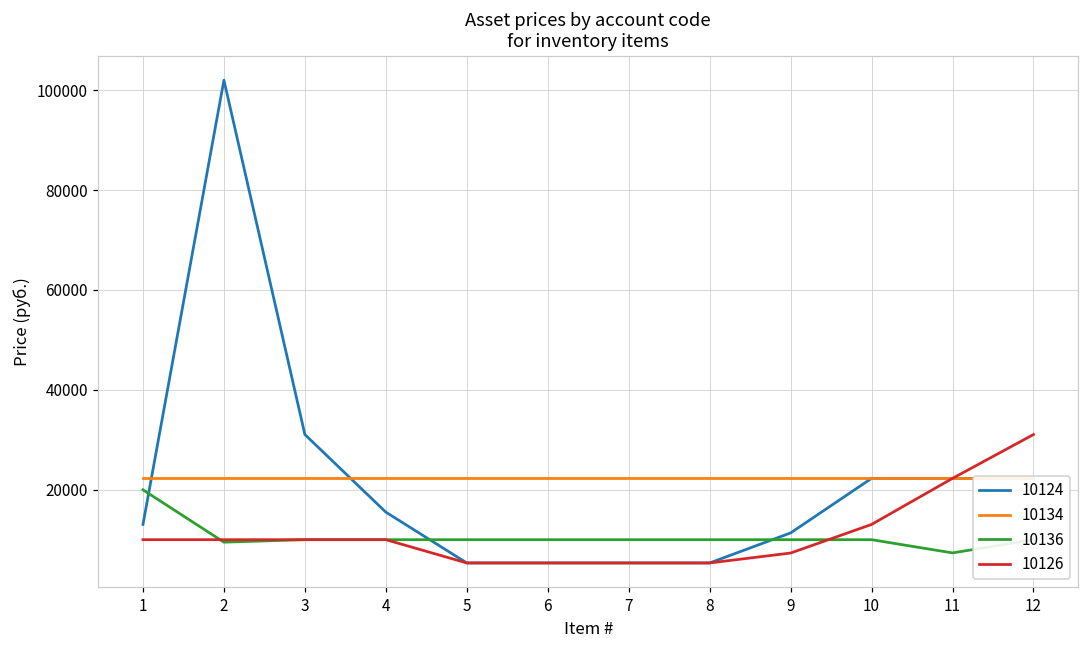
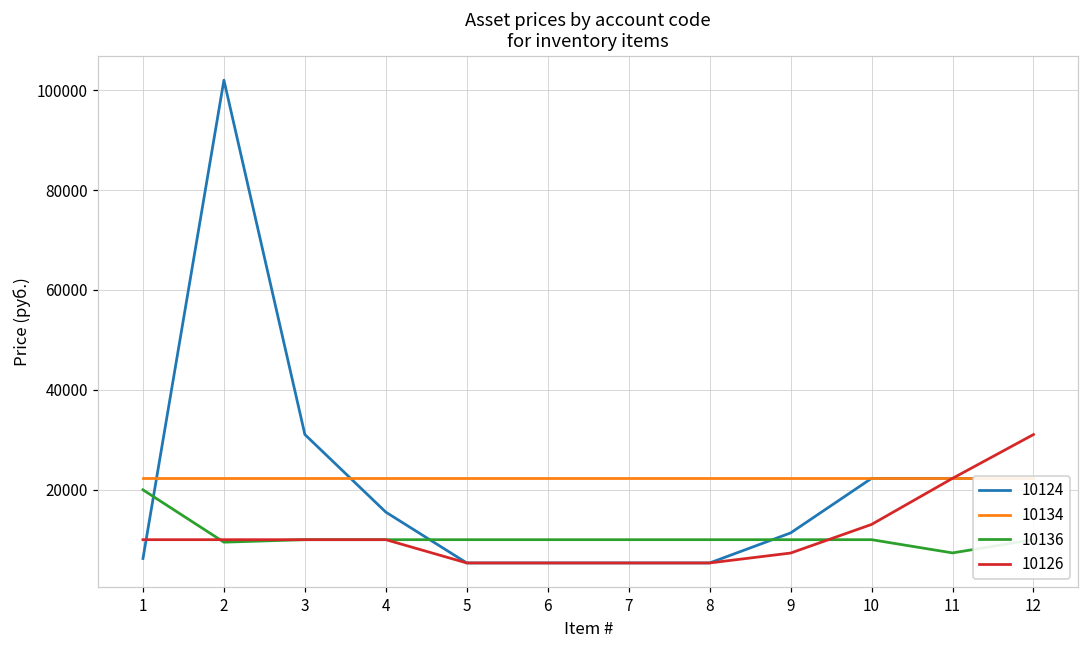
  {
    "10124": {
-     "1": 13000,
+     "1": 6000,
      "2": 102000,
      "3": 31000,
      "4": 16000,
      "9": 11000
    },
    "10134": {
      "1": 22000,
      "2": 22000,
      "3": 22000,
      "4": 22000,
      "5": 22000,
      "6": 22000,
      "7": 22000,
      "8": 22000,
      "9": 22000
    },
    "10136": {
      "1": 20000,
      "5": 10000,
      "6": 10000,
      "7": 10000,
      "8": 10000,
      "9": 10000,
      "10": 10000,
      "11": 7000
    },
    "10126": {
      "1": 10000,
      "9": 7000,
      "10": 13000,
      "12": 31000
    }
  }
